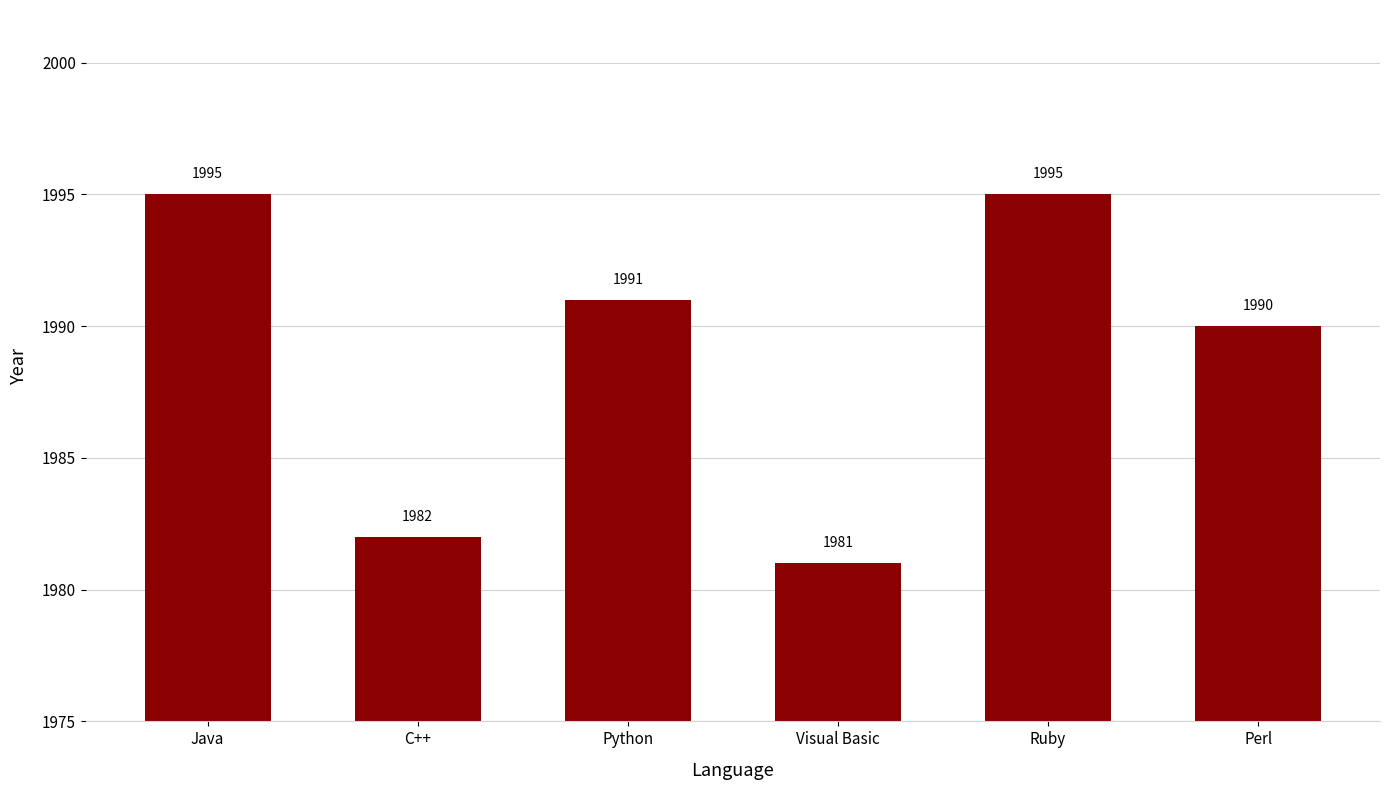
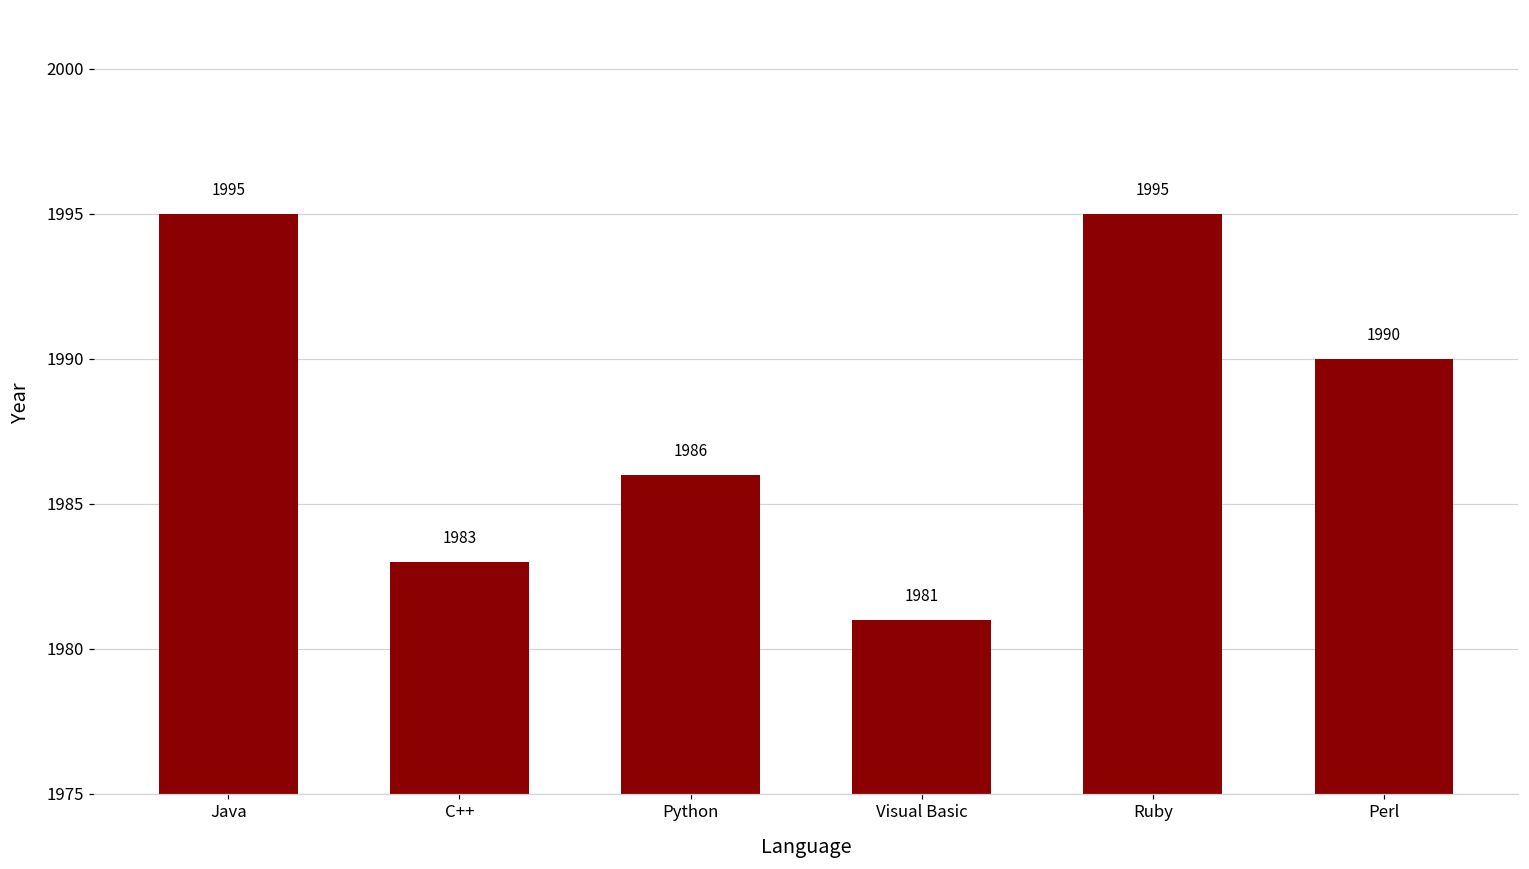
  {
    "Java": 1995,
-   "C++": 1982,
-   "Python": 1991,
+   "C++": 1983,
+   "Python": 1986,
    "Visual Basic": 1981,
    "Ruby": 1995,
    "Perl": 1990
  }
